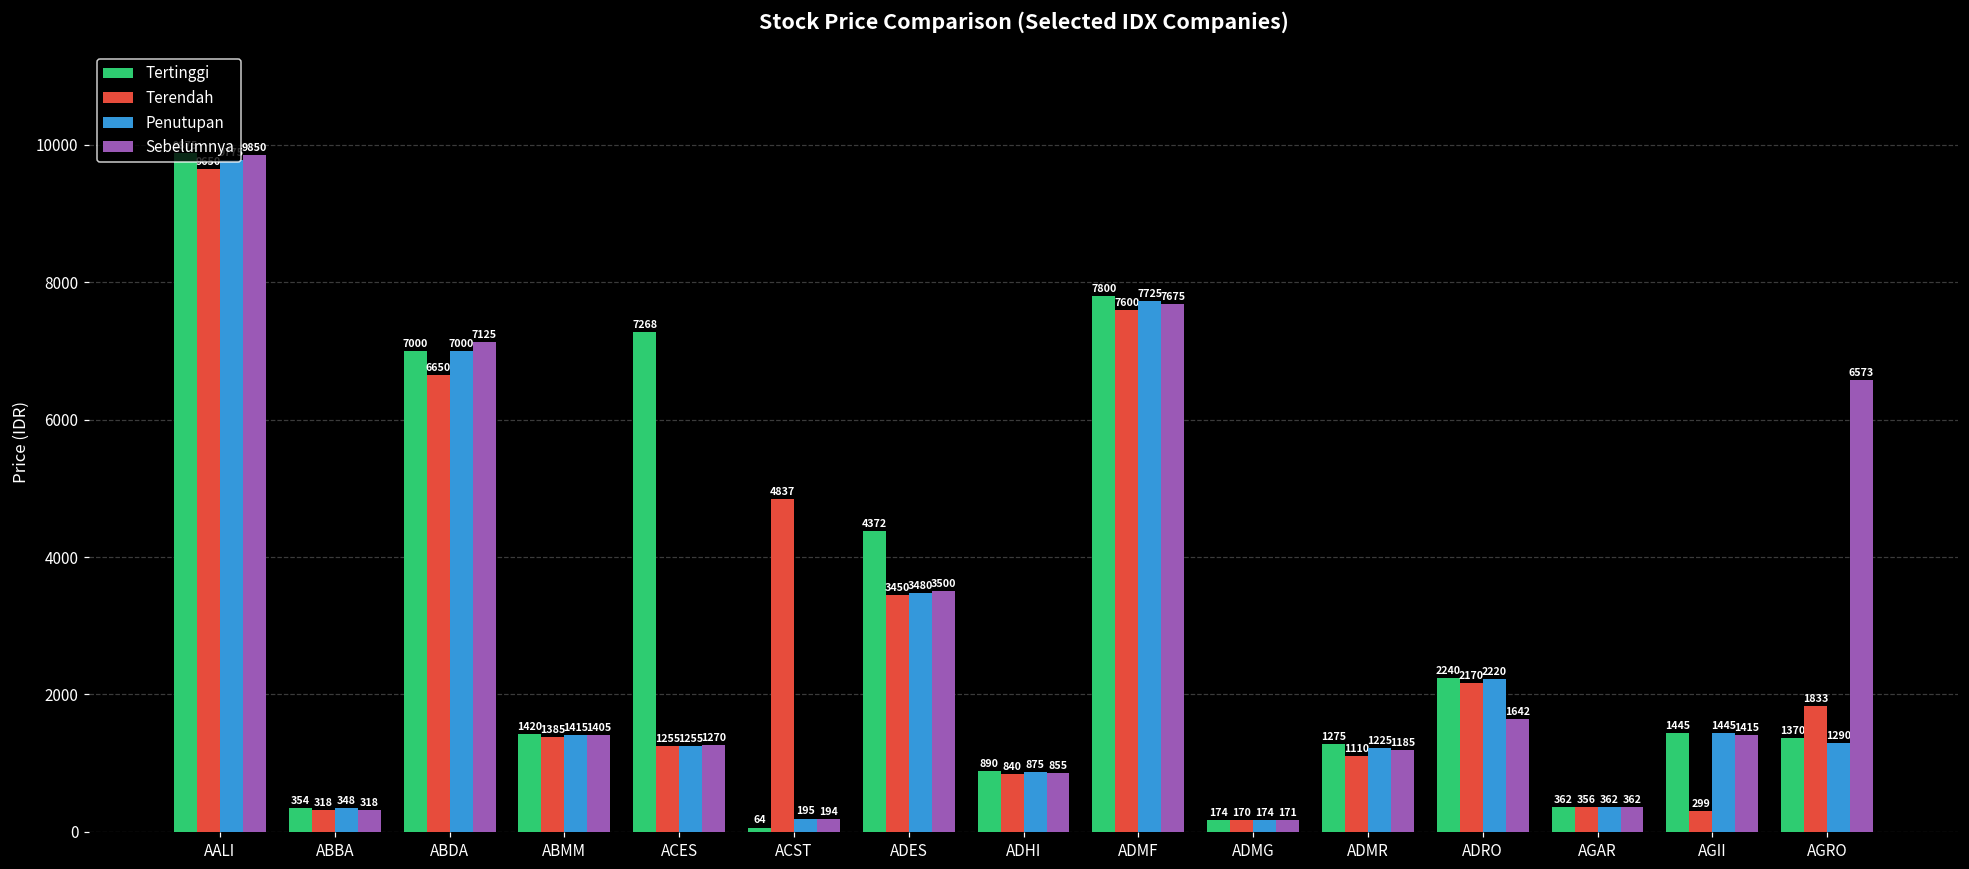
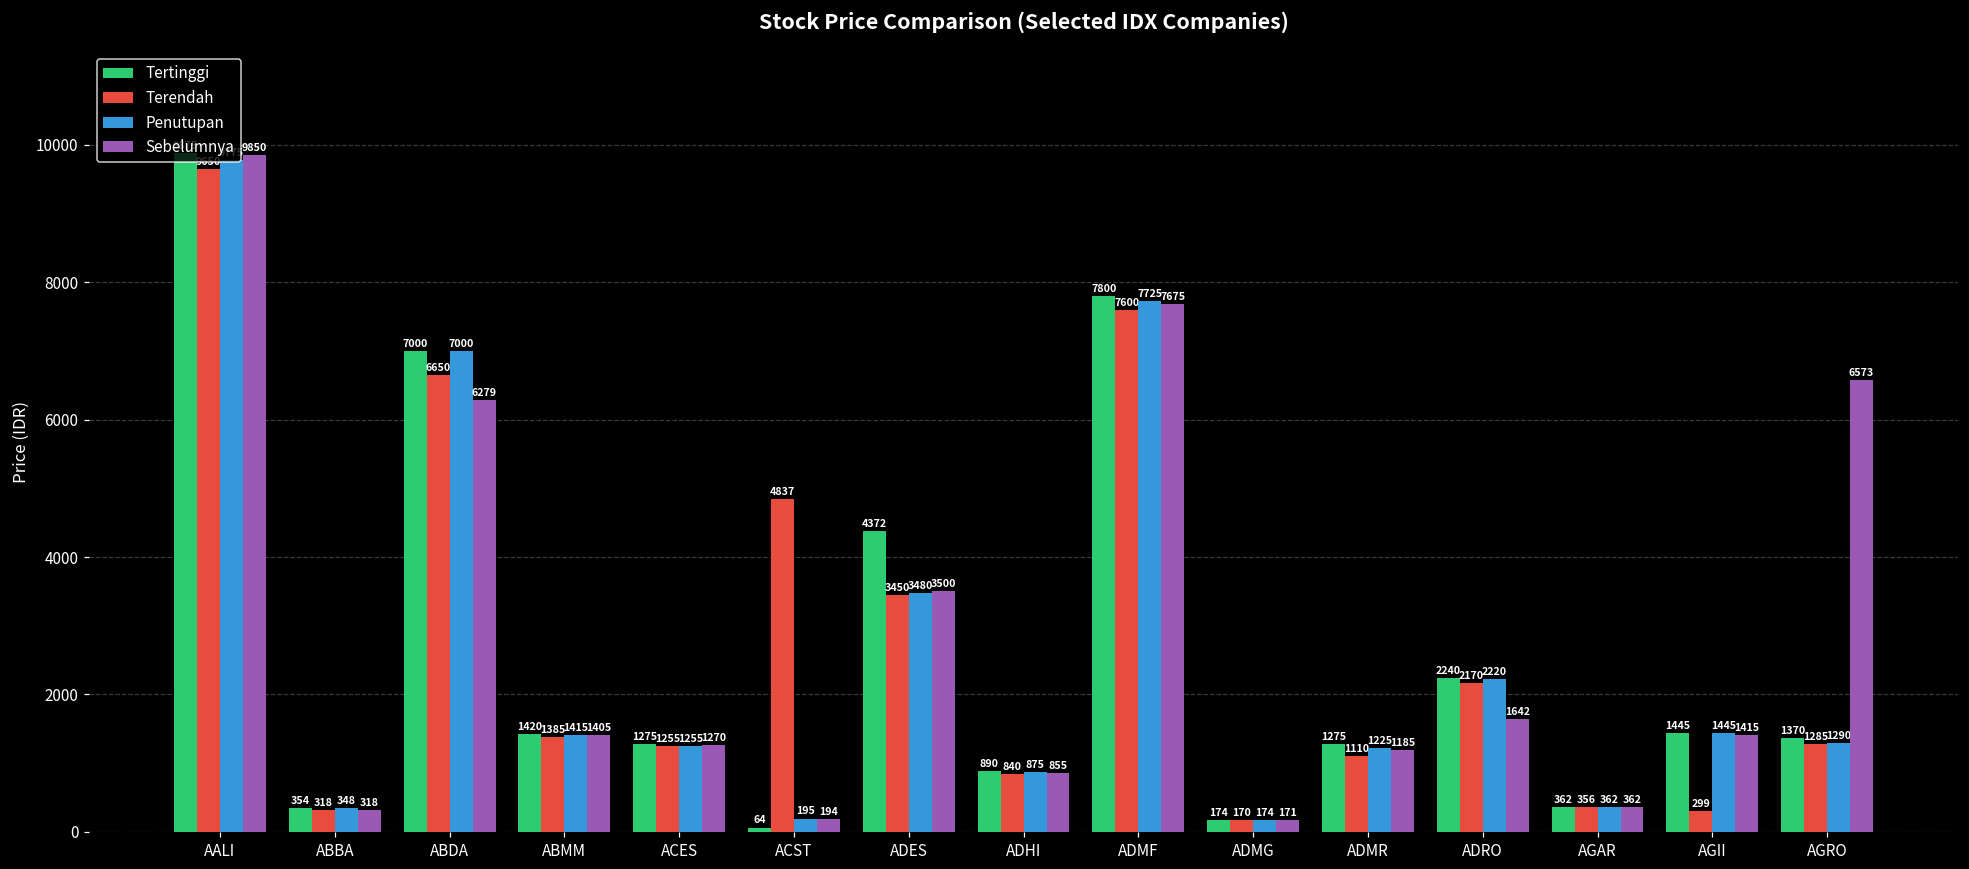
  {
    "Tertinggi": {
      "ABBA": 354,
      "ABDA": 7000,
      "ABMM": 1420,
-     "ACES": 7268,
+     "ACES": 1275,
      "ACST": 64,
      "ADES": 4372,
      "ADHI": 890,
      "ADMF": 7800,
      "ADMG": 174,
      "ADMR": 1275,
      "ADRO": 2240,
      "AGAR": 362,
      "AGII": 1445,
      "AGRO": 1370
    },
    "Terendah": {
      "ABBA": 318,
      "ABDA": 6650,
      "ABMM": 1385,
      "ACES": 1255,
      "ACST": 4837,
      "ADES": 3450,
      "ADHI": 840,
      "ADMF": 7600,
      "ADMG": 170,
      "ADMR": 1110,
      "ADRO": 2170,
      "AGAR": 356,
      "AGII": 299,
-     "AGRO": 1833
+     "AGRO": 1285
    },
    "Penutupan": {
      "ABBA": 348,
      "ABDA": 7000,
      "ABMM": 1415,
      "ACES": 1255,
      "ACST": 195,
      "ADES": 3480,
      "ADHI": 875,
      "ADMF": 7725,
      "ADMG": 174,
      "ADMR": 1225,
      "ADRO": 2220,
      "AGAR": 362,
      "AGII": 1445,
      "AGRO": 1290
    },
    "Sebelumnya": {
      "AALI": 9850,
      "ABBA": 318,
-     "ABDA": 7125,
+     "ABDA": 6279,
      "ABMM": 1405,
      "ACES": 1270,
      "ACST": 194,
      "ADES": 3500,
      "ADHI": 855,
      "ADMF": 7675,
      "ADMG": 171,
      "ADMR": 1185,
      "ADRO": 1642,
      "AGAR": 362,
      "AGII": 1415,
      "AGRO": 6573
    }
  }
